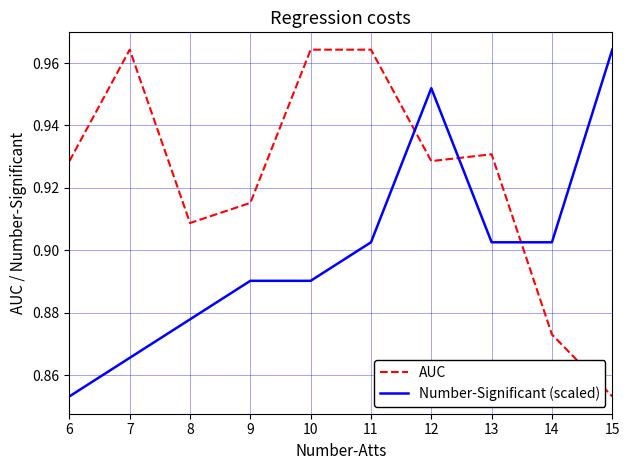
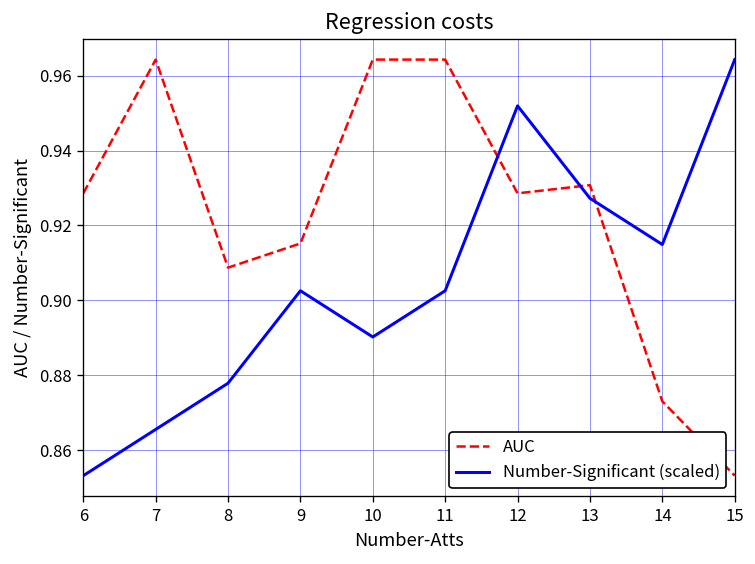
  {
    "AUC": {
      "6": 0.929,
      "7": 0.964,
      "8": 0.909,
      "9": 0.915,
      "10": 0.964,
      "11": 0.964,
      "12": 0.929,
      "13": 0.931,
      "14": 0.873,
      "15": 0.853
    },
    "Number-Significant (scaled)": {
      "6": 0.853,
      "7": 0.866,
      "8": 0.878,
-     "9": 0.890,
+     "9": 0.903,
      "10": 0.890,
      "11": 0.903,
      "12": 0.952,
-     "13": 0.903,
-     "14": 0.903,
+     "13": 0.927,
+     "14": 0.915,
      "15": 0.964
    }
  }
